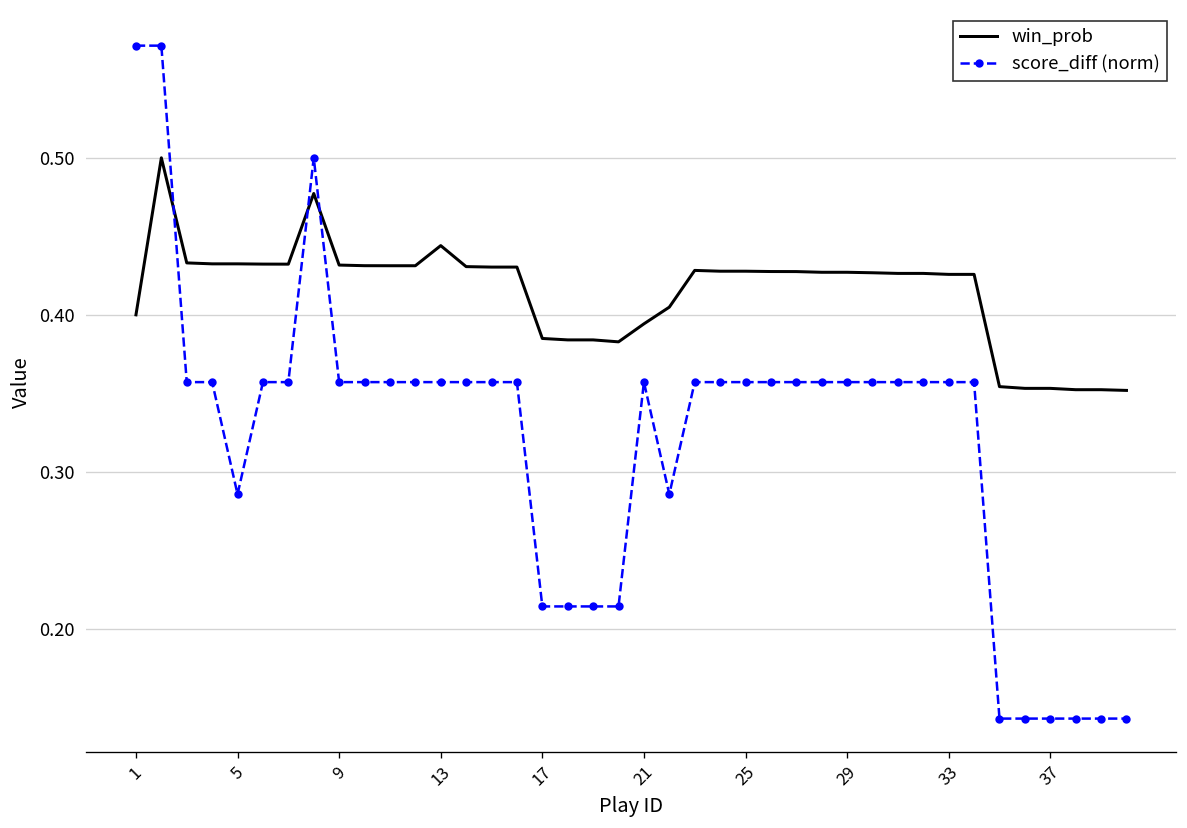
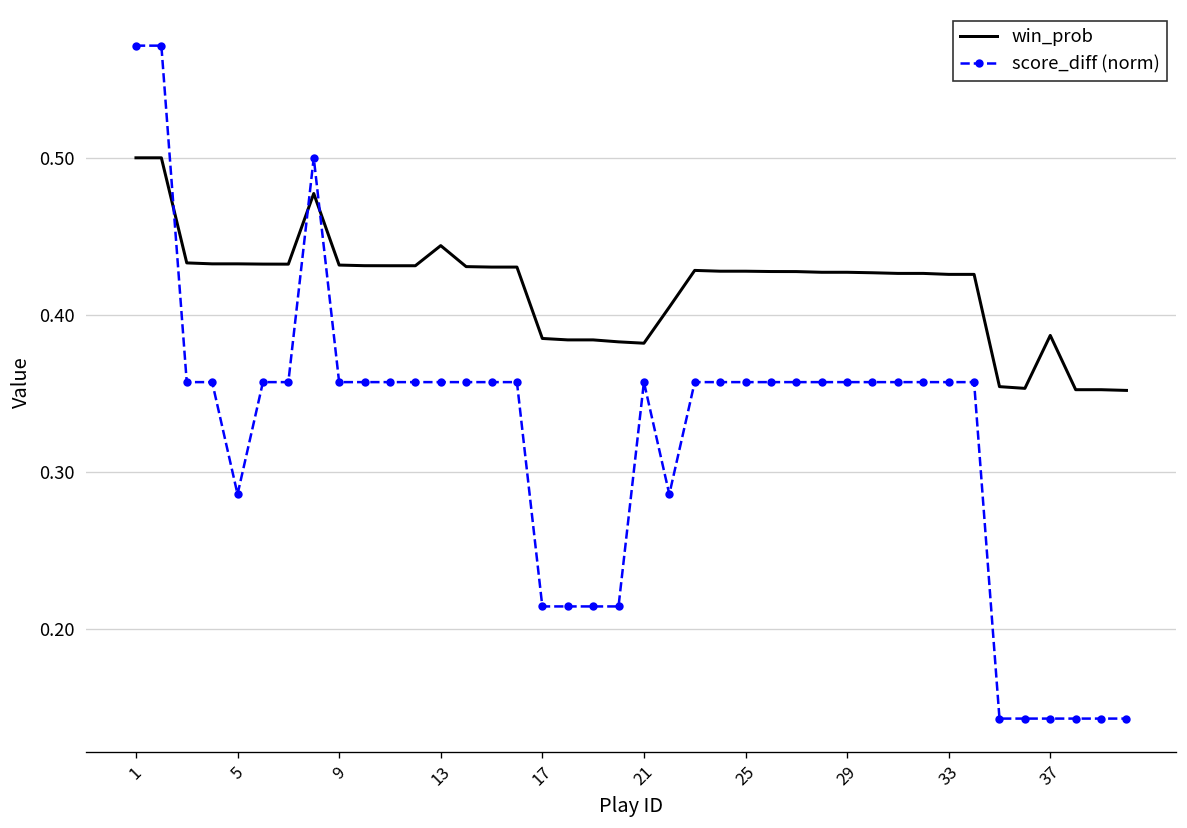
  {
    "win_prob": {
-     "1": 0.4,
+     "1": 0.5,
      "5": 0.432,
      "9": 0.432,
      "13": 0.444,
      "17": 0.385,
-     "21": 0.394,
+     "21": 0.382,
      "25": 0.428,
      "29": 0.427,
      "33": 0.426,
-     "37": 0.353
+     "37": 0.387
    },
    "score_diff (norm)": {
      "1": 0.571,
      "5": 0.286,
      "9": 0.357,
      "13": 0.357,
      "17": 0.214,
      "21": 0.357,
      "25": 0.357,
      "29": 0.357,
      "33": 0.357,
      "37": 0.143
    }
  }
